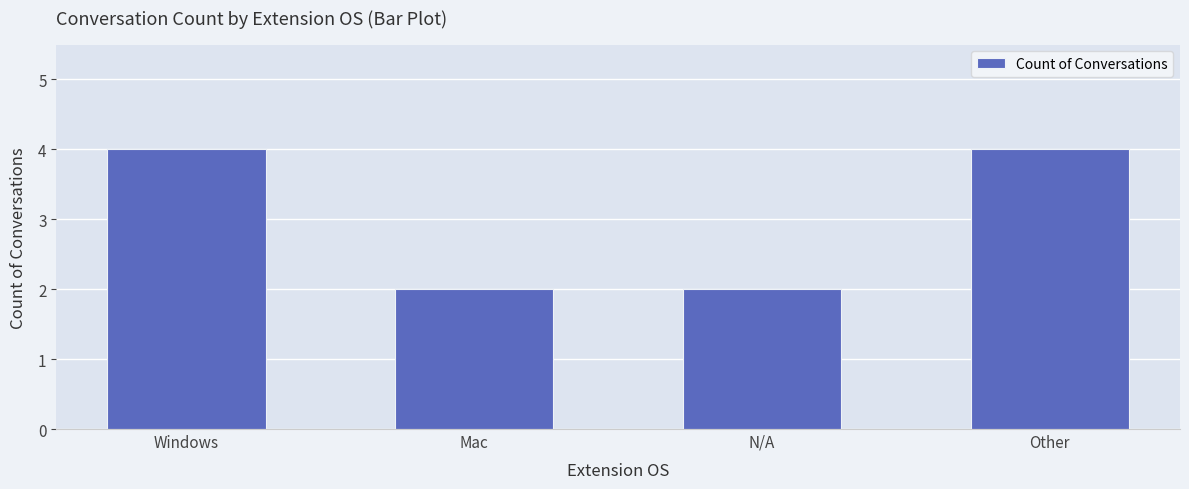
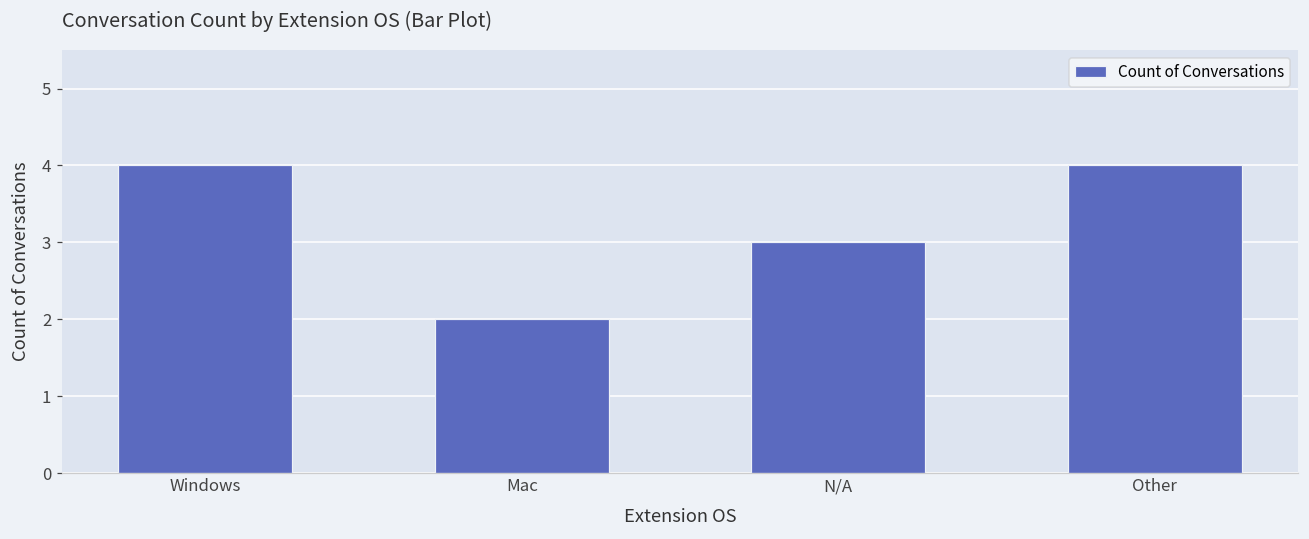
  {
    "Windows": 4,
    "Mac": 2,
-   "N/A": 2,
+   "N/A": 3,
    "Other": 4
  }
